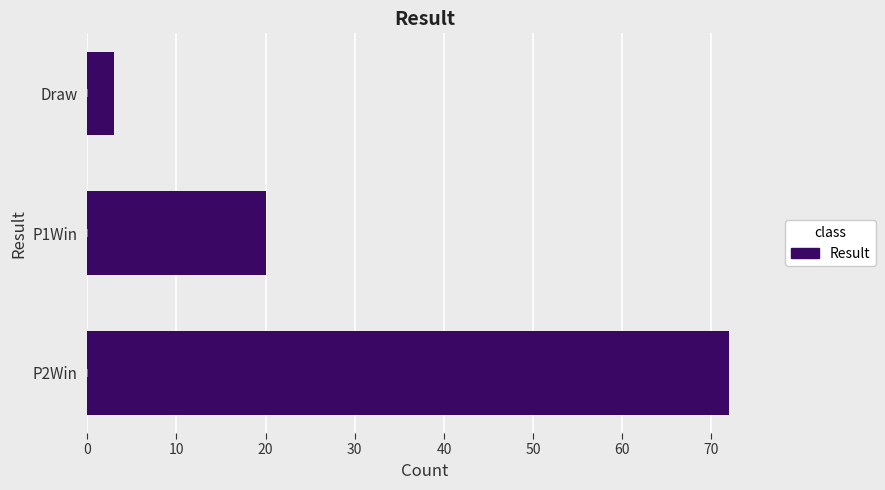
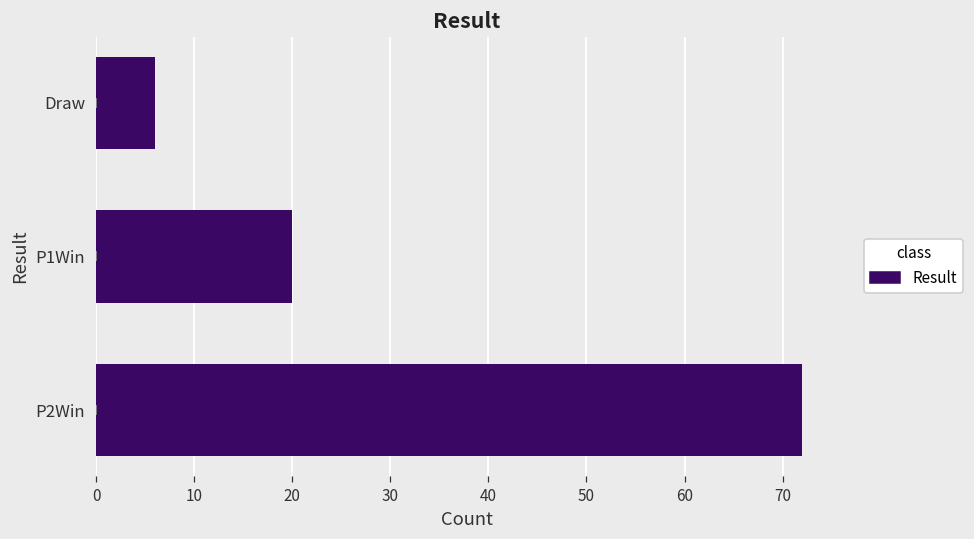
  {
    "Result": {
-     "Draw": 3,
+     "Draw": 6,
      "P1Win": 20,
      "P2Win": 72
    }
  }
